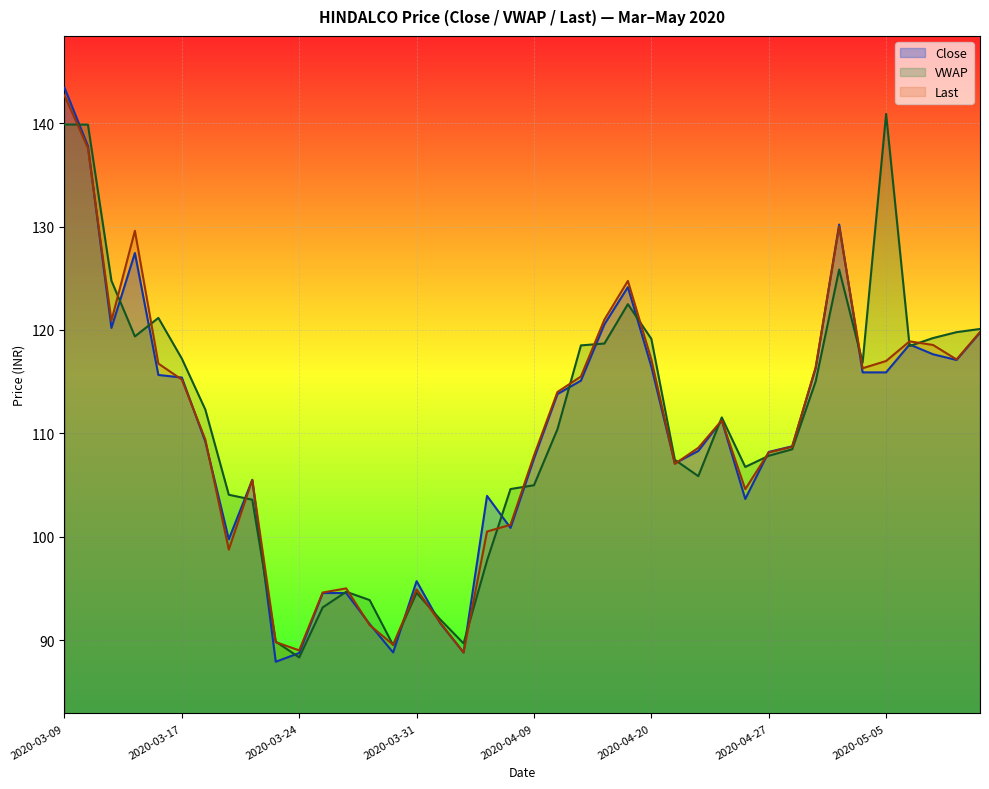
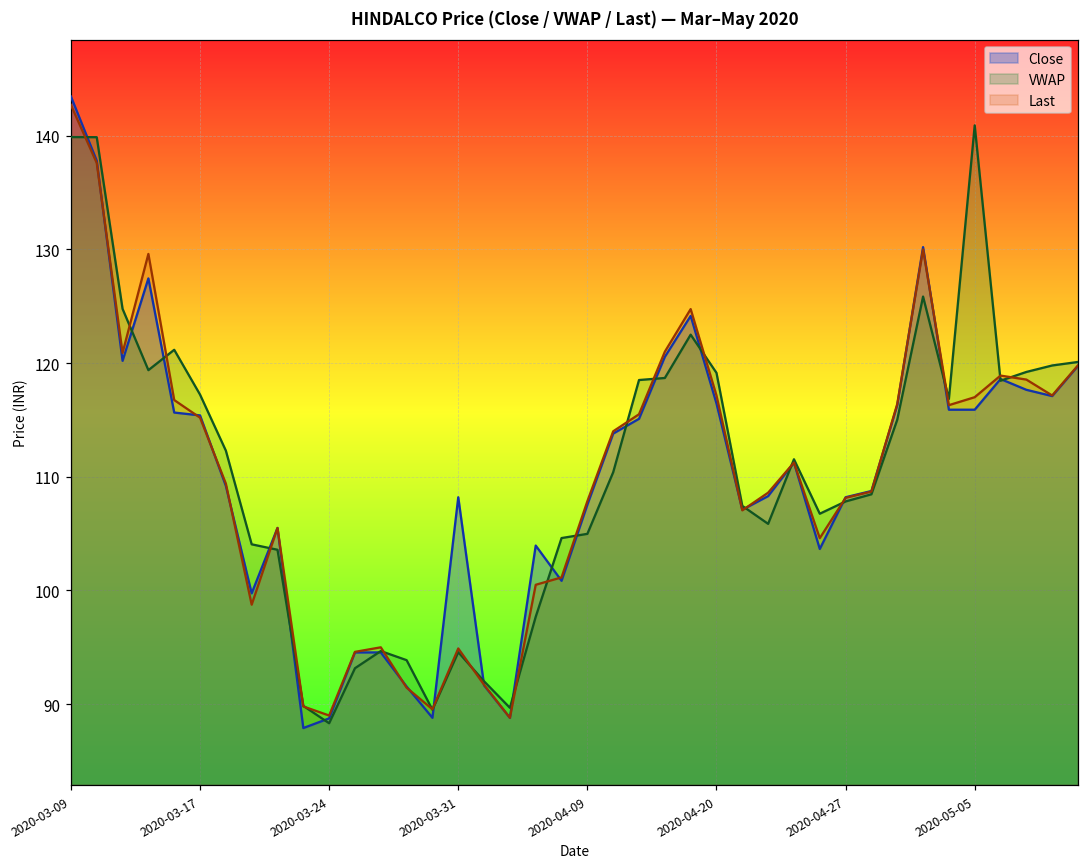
  {
    "Close": {
      "2020-03-09": 143.5,
      "2020-03-24": 88.8,
-     "2020-03-31": 95.7,
+     "2020-03-31": 108.2,
      "2020-04-09": 107.6,
      "2020-04-20": 116.5,
      "2020-05-05": 115.9
    },
    "VWAP": {
      "2020-03-09": 139.9,
      "2020-03-17": 117.2,
      "2020-03-24": 88.3,
      "2020-03-31": 94.6,
      "2020-04-09": 105.0,
      "2020-04-20": 119.1,
      "2020-04-27": 107.8,
      "2020-05-05": 140.9
    },
    "Last": {
      "2020-03-09": 142.7,
      "2020-03-24": 89.0,
      "2020-03-31": 94.9,
      "2020-04-09": 107.9,
      "2020-04-20": 117.2,
      "2020-05-05": 117.0
    }
  }
